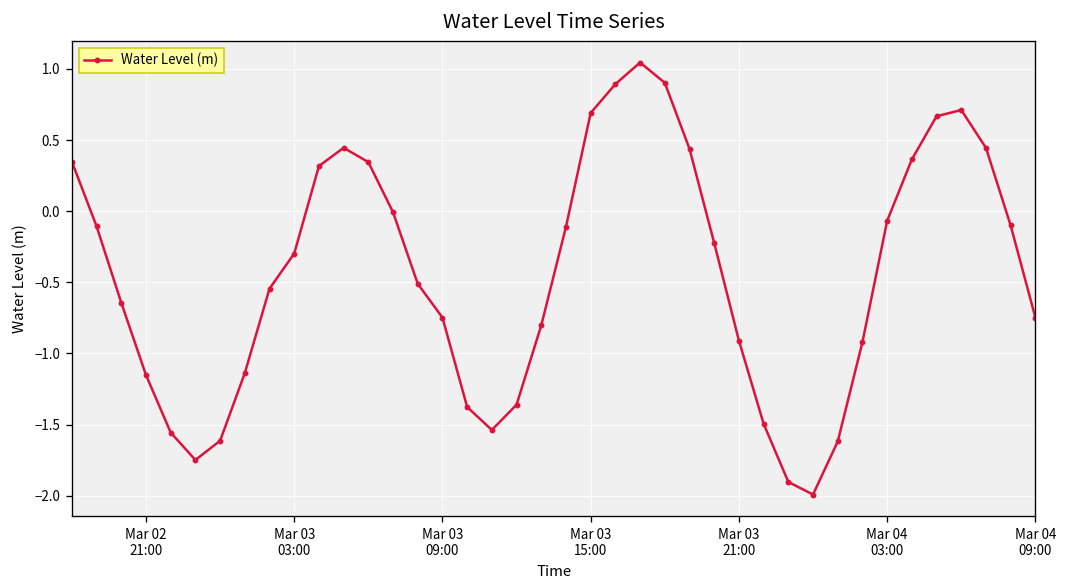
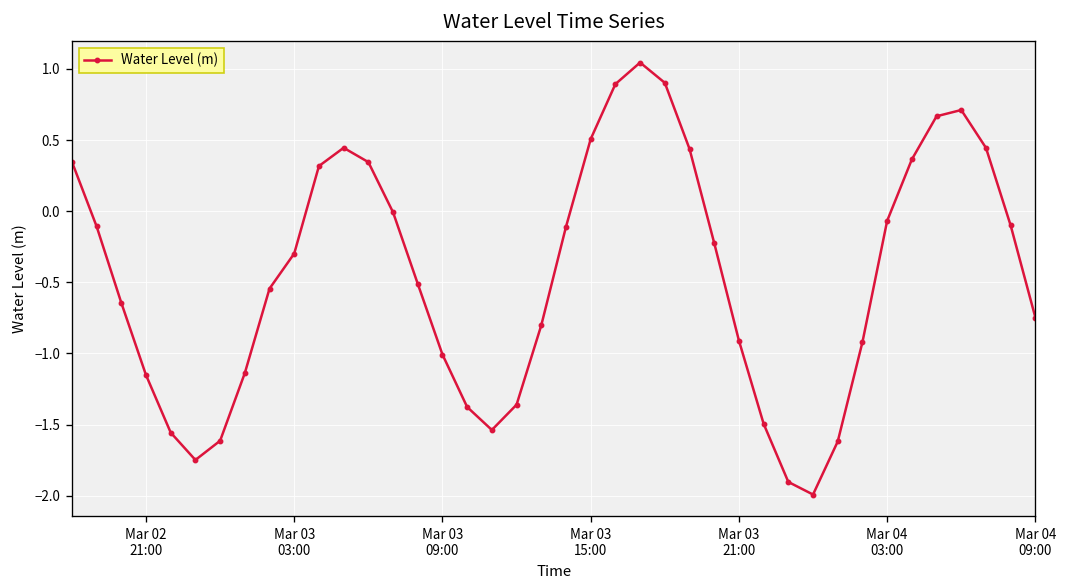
  {
    "Mar 02 21:00": -1.15,
    "Mar 03 03:00": -0.30,
-   "Mar 03 09:00": -0.75,
-   "Mar 03 15:00": 0.69,
+   "Mar 03 09:00": -1.01,
+   "Mar 03 15:00": 0.51,
    "Mar 03 21:00": -0.91,
    "Mar 04 03:00": -0.07,
    "Mar 04 09:00": -0.75
  }
